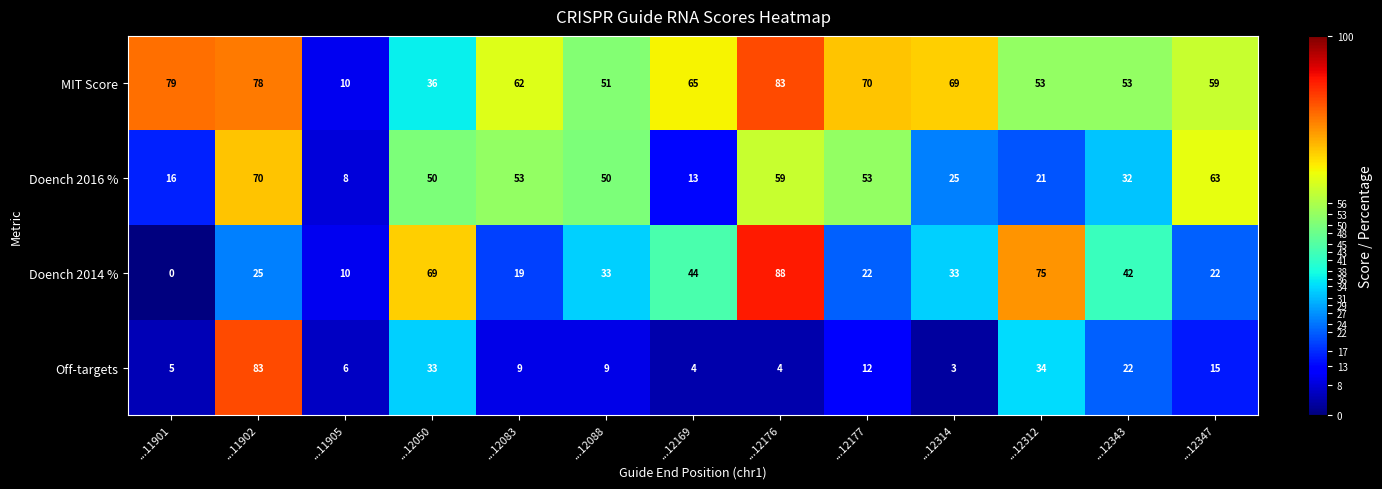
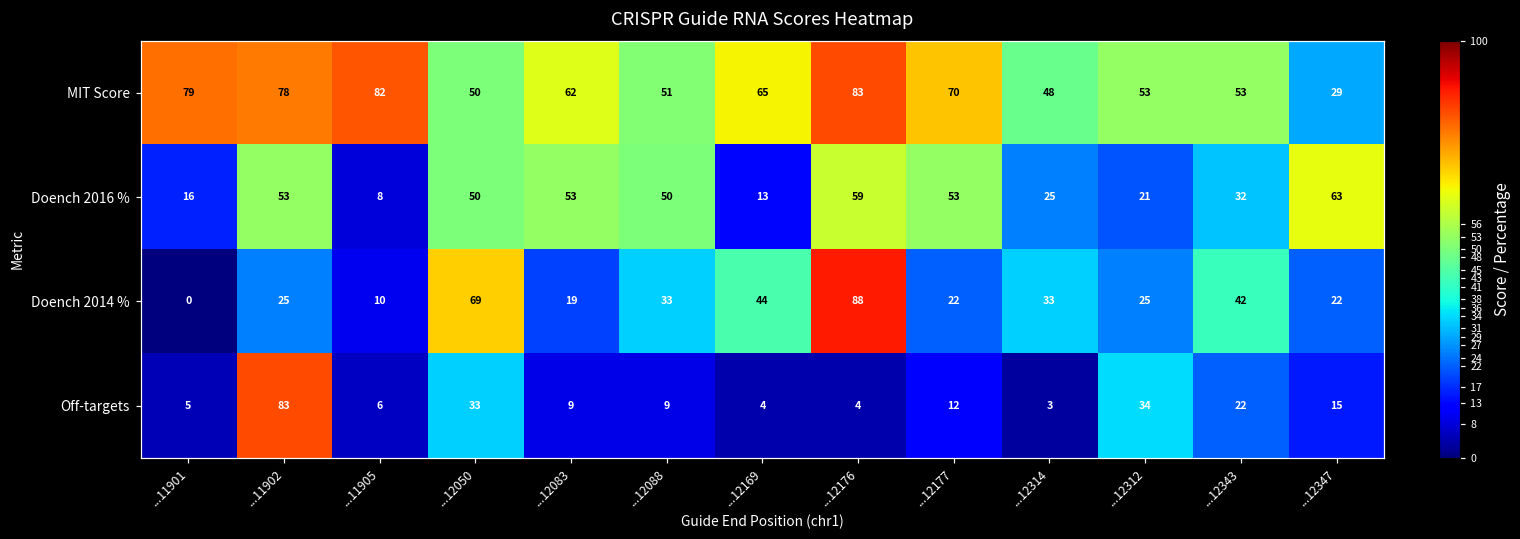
  {
    "MIT Score": {
      "...11901": 79,
      "...11902": 78,
-     "...11905": 10,
-     "...12050": 36,
+     "...11905": 82,
+     "...12050": 50,
      "...12083": 62,
      "...12088": 51,
      "...12169": 65,
      "...12176": 83,
      "...12177": 70,
-     "...12314": 69,
+     "...12314": 48,
      "...12312": 53,
      "...12343": 53,
-     "...12347": 59
+     "...12347": 29
    },
    "Doench 2016 %": {
      "...11901": 16,
-     "...11902": 70,
+     "...11902": 53,
      "...11905": 8,
      "...12050": 50,
      "...12083": 53,
      "...12088": 50,
      "...12169": 13,
      "...12176": 59,
      "...12177": 53,
      "...12314": 25,
      "...12312": 21,
      "...12343": 32,
      "...12347": 63
    },
    "Doench 2014 %": {
      "...11901": 0,
      "...11902": 25,
      "...11905": 10,
      "...12050": 69,
      "...12083": 19,
      "...12088": 33,
      "...12169": 44,
      "...12176": 88,
      "...12177": 22,
      "...12314": 33,
-     "...12312": 75,
+     "...12312": 25,
      "...12343": 42,
      "...12347": 22
    },
    "Off-targets": {
      "...11901": 5,
      "...11902": 83,
      "...11905": 6,
      "...12050": 33,
      "...12083": 9,
      "...12088": 9,
      "...12169": 4,
      "...12176": 4,
      "...12177": 12,
      "...12314": 3,
      "...12312": 34,
      "...12343": 22,
      "...12347": 15
    }
  }
